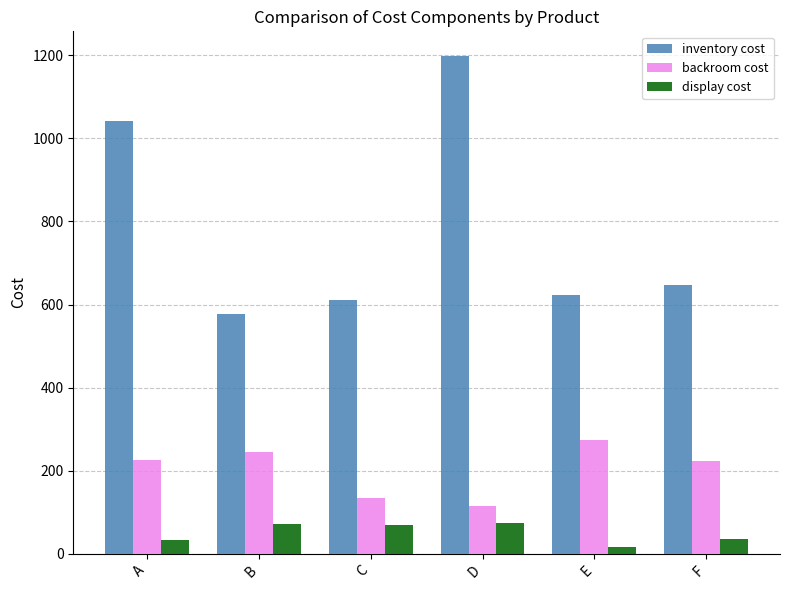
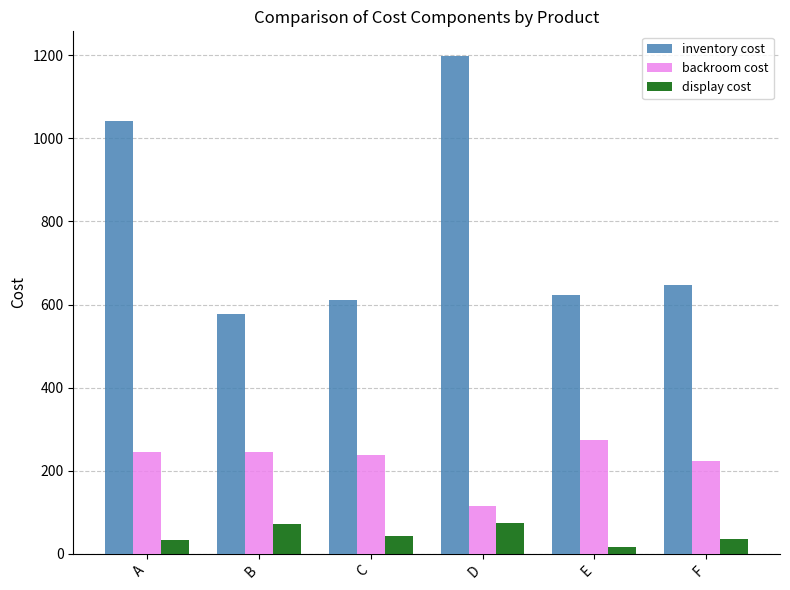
  {
    "inventory cost": {
      "A": 1040,
      "B": 580,
      "C": 610,
      "D": 1200,
      "E": 620,
      "F": 650
    },
    "backroom cost": {
-     "A": 230,
+     "A": 250,
      "B": 240,
-     "C": 140,
+     "C": 240,
      "D": 120,
      "E": 270,
      "F": 220
    },
    "display cost": {
      "A": 30,
      "B": 70,
-     "C": 70,
+     "C": 40,
      "D": 80,
      "E": 20,
      "F": 40
    }
  }
